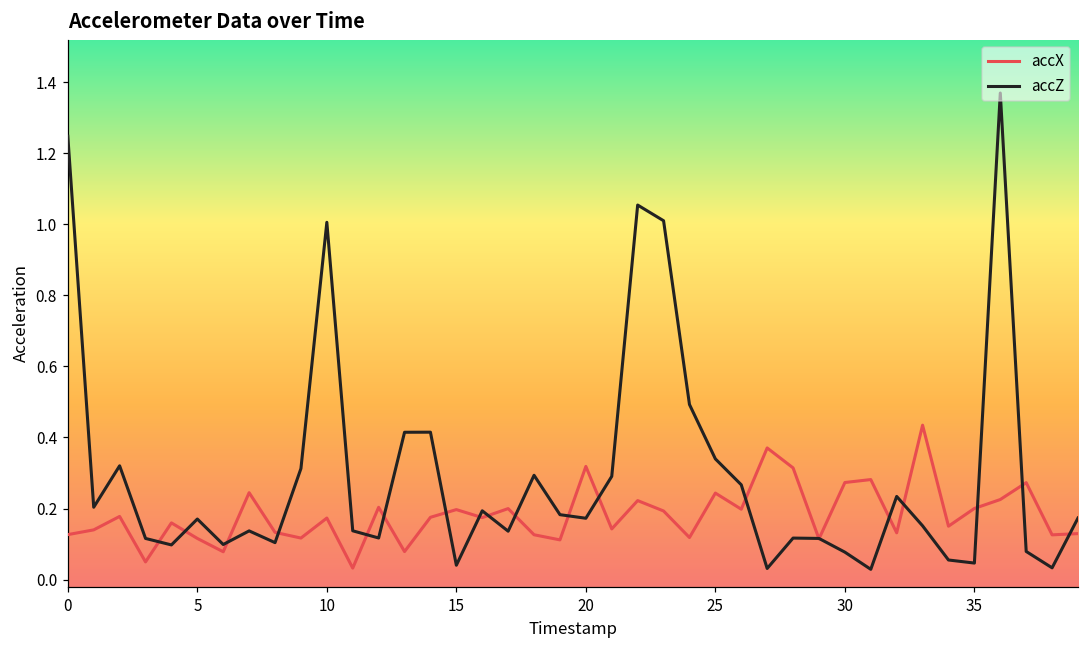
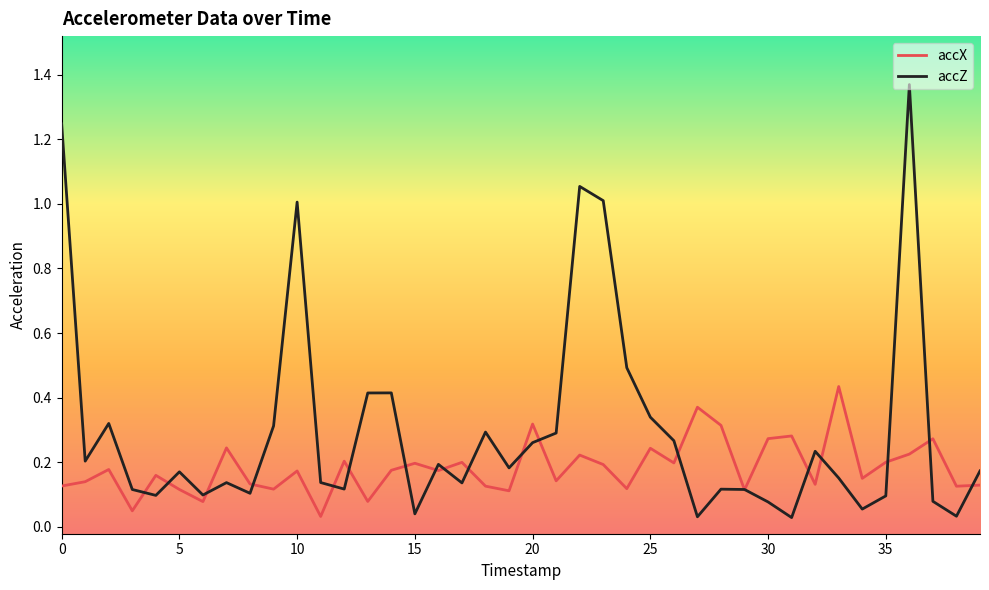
  {
    "accX": {
      "0": 0.13,
      "5": 0.12,
      "10": 0.17,
      "15": 0.20,
      "20": 0.32,
      "25": 0.24,
      "30": 0.27,
      "35": 0.20
    },
    "accZ": {
      "0": 1.25,
      "5": 0.17,
      "10": 1.01,
      "15": 0.04,
-     "20": 0.17,
+     "20": 0.26,
      "25": 0.34,
      "30": 0.08,
-     "35": 0.05
+     "35": 0.10
    }
  }
